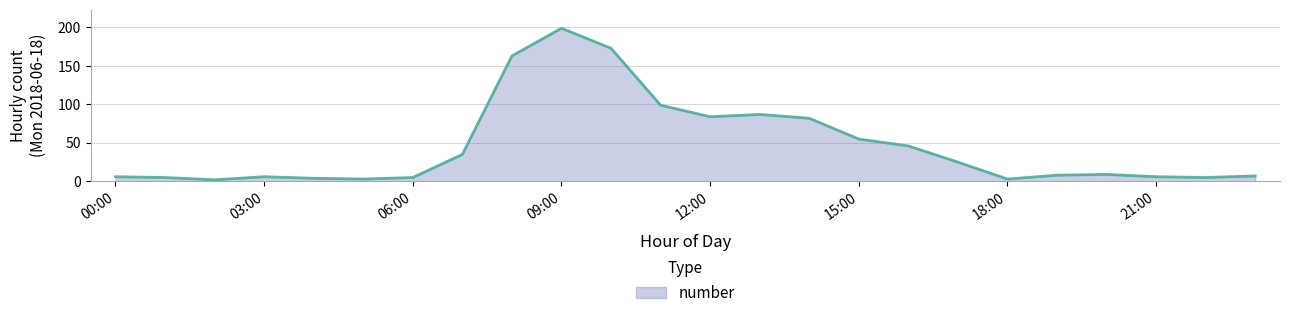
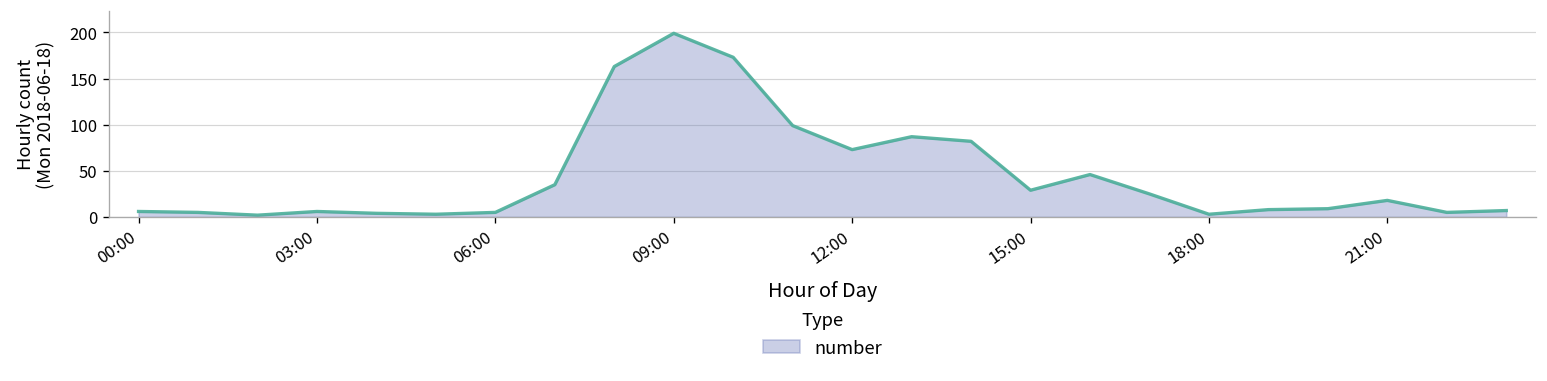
  {
    "00:00": 10,
    "03:00": 10,
    "06:00": 10,
    "09:00": 200,
-   "12:00": 80,
-   "15:00": 60,
+   "12:00": 70,
+   "15:00": 30,
    "18:00": 0,
-   "21:00": 10
+   "21:00": 20
  }
